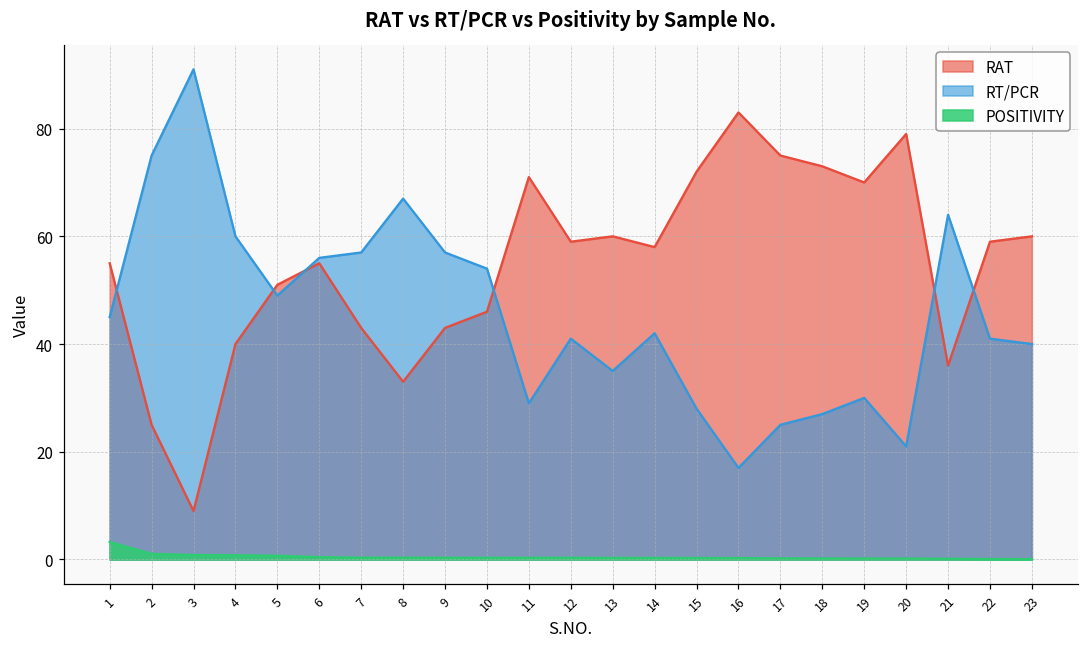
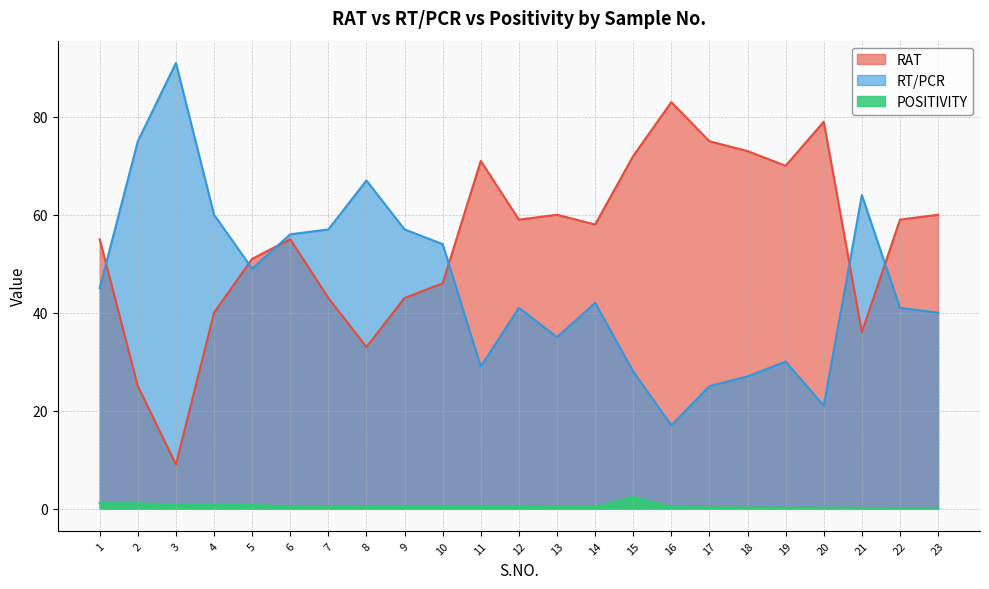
  {
    "RAT": {
      "1": 55,
      "2": 25,
      "3": 9,
      "4": 40,
      "5": 51,
      "6": 55,
      "7": 43,
      "8": 33,
      "9": 43,
      "10": 46,
      "11": 71,
      "12": 59,
      "13": 60,
      "14": 58,
      "15": 72,
      "16": 83,
      "17": 75,
      "18": 73,
      "19": 70,
      "20": 79,
      "21": 36,
      "22": 59,
      "23": 60
    },
    "RT/PCR": {
      "1": 45,
      "2": 75,
      "3": 91,
      "4": 60,
      "5": 49,
      "6": 56,
      "7": 57,
      "8": 67,
      "9": 57,
      "10": 54,
      "11": 29,
      "12": 41,
      "13": 35,
      "14": 42,
      "15": 28,
      "16": 17,
      "17": 25,
      "18": 27,
      "19": 30,
      "20": 21,
      "21": 64,
      "22": 41,
      "23": 40
    },
    "POSITIVITY": {
-     "1": 3,
+     "1": 1,
      "2": 1,
      "3": 1,
      "4": 1,
      "5": 1,
      "6": 0,
      "7": 0,
      "8": 0,
      "9": 0,
      "10": 0,
      "11": 0,
      "12": 0,
      "13": 0,
      "14": 0,
-     "15": 0,
+     "15": 2,
      "16": 0,
      "17": 0,
      "18": 0,
      "19": 0,
      "20": 0,
      "21": 0,
      "22": 0,
      "23": 0
    }
  }
